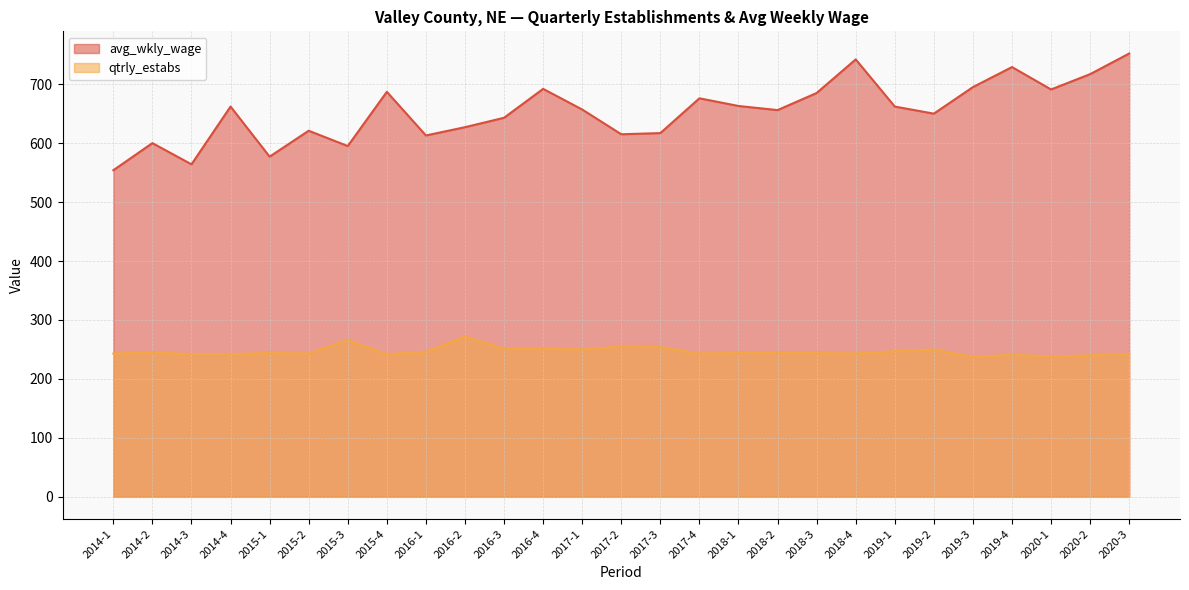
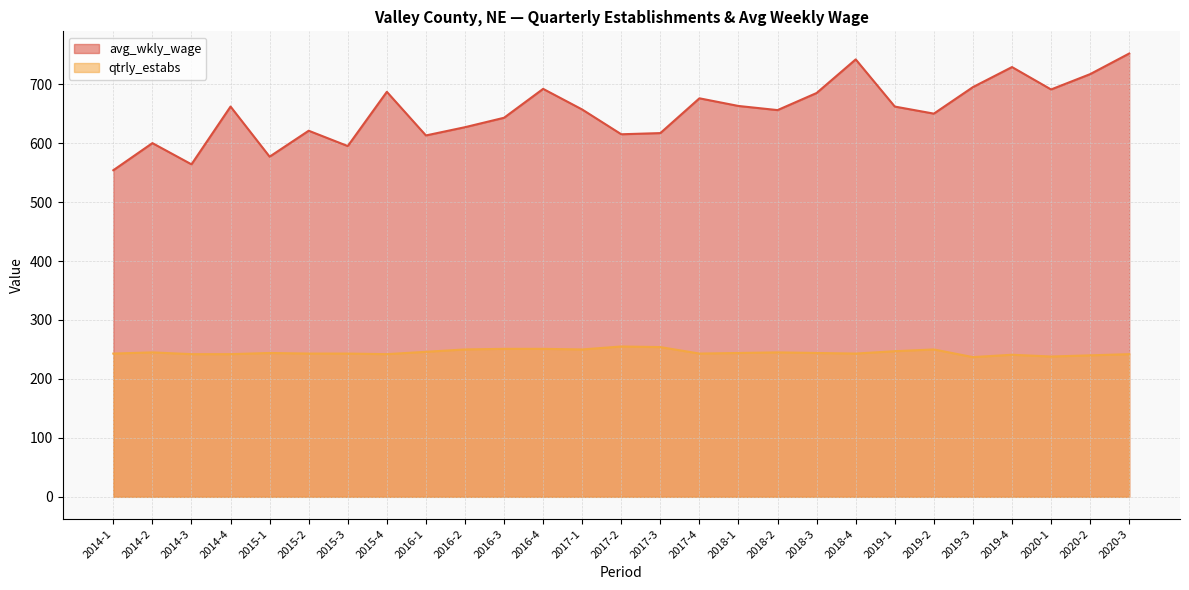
  {
    "avg_wkly_wage": {
      "2014-1": 550,
      "2014-2": 600,
      "2014-3": 560,
      "2014-4": 660,
      "2015-1": 580,
      "2015-2": 620,
      "2015-3": 600,
      "2015-4": 690,
      "2016-1": 610,
      "2016-2": 630,
      "2016-3": 640,
      "2016-4": 690,
      "2017-1": 660,
      "2017-2": 620,
      "2017-3": 620,
      "2017-4": 680,
      "2018-1": 660,
      "2018-2": 660,
      "2018-3": 690,
      "2018-4": 740,
      "2019-1": 660,
      "2019-2": 650,
      "2019-3": 700,
      "2019-4": 730,
      "2020-1": 690,
      "2020-2": 720,
      "2020-3": 750
    },
    "qtrly_estabs": {
      "2014-1": 240,
      "2014-2": 250,
      "2014-3": 240,
      "2014-4": 240,
      "2015-1": 240,
      "2015-2": 240,
-     "2015-3": 270,
+     "2015-3": 240,
      "2015-4": 240,
      "2016-1": 250,
-     "2016-2": 270,
+     "2016-2": 250,
      "2016-3": 250,
      "2016-4": 250,
      "2017-1": 250,
      "2017-2": 260,
      "2017-3": 250,
      "2017-4": 240,
      "2018-1": 240,
      "2018-2": 250,
      "2018-3": 240,
      "2018-4": 240,
      "2019-1": 250,
      "2019-2": 250,
      "2019-3": 240,
      "2019-4": 240,
      "2020-1": 240,
      "2020-2": 240,
      "2020-3": 240
    }
  }
